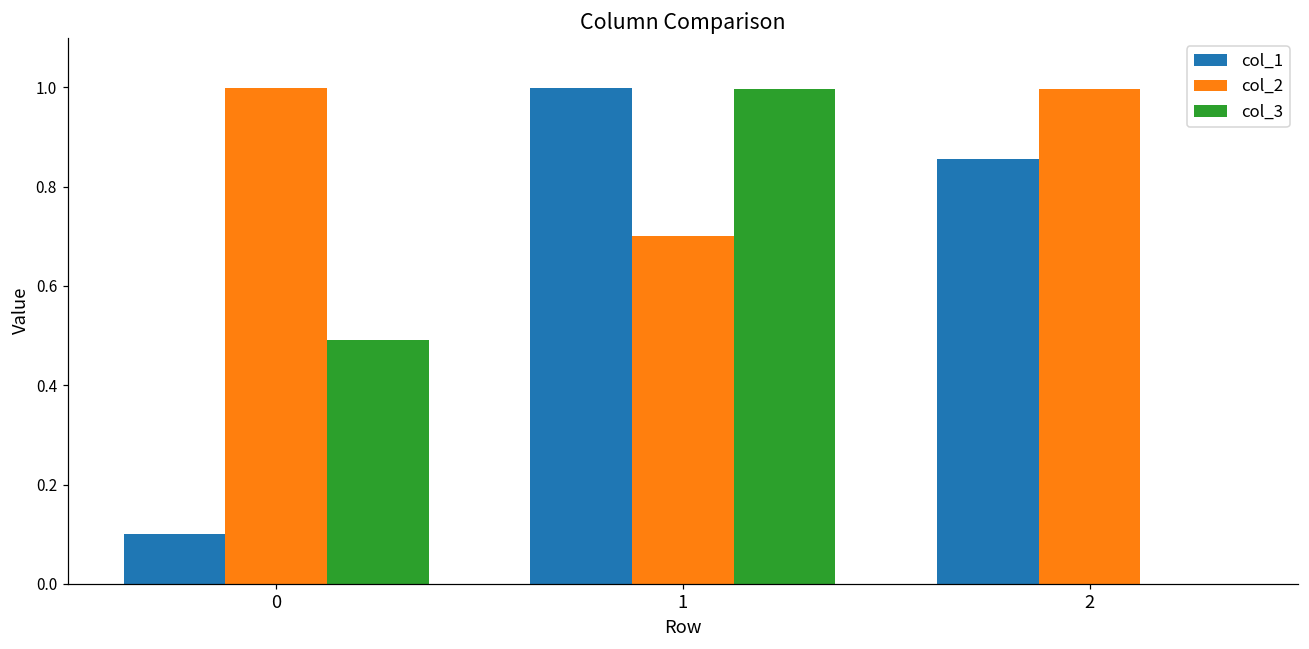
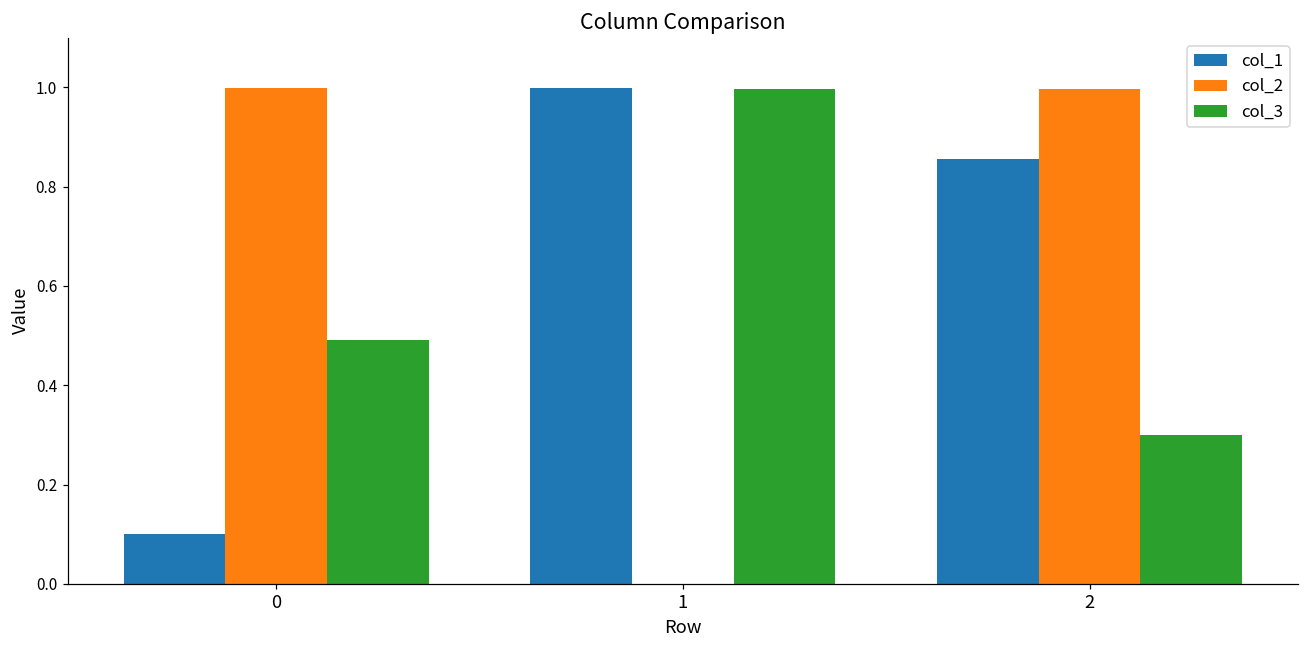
  {
    "col_1": {
      "0": 0.1,
      "1": 1.0,
      "2": 0.86
    },
    "col_2": {
      "0": 1.0,
-     "1": 0.7,
+     "1": 0.0,
      "2": 1.0
    },
    "col_3": {
      "0": 0.49,
      "1": 1.0,
-     "2": 0.0
+     "2": 0.3
    }
  }
